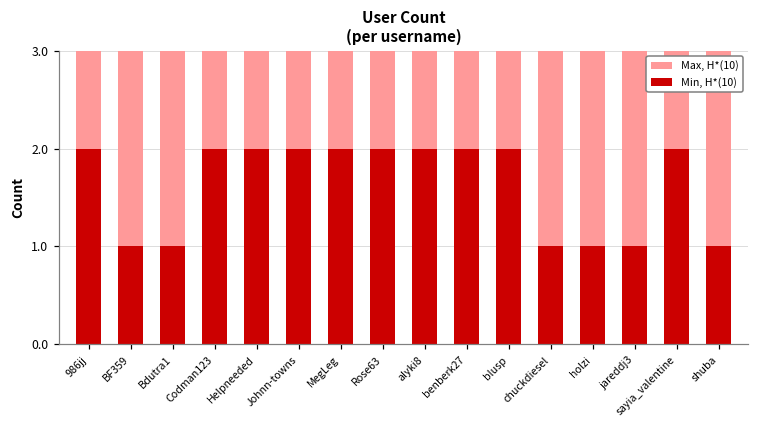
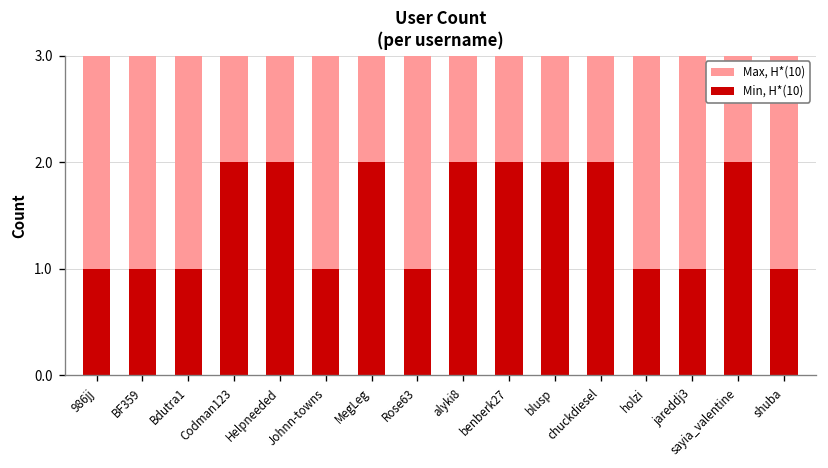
  {
    "Max, H*(10)": {
      "986jj": 3,
      "BF359": 3,
      "Bdutra1": 3,
      "Codman123": 3,
      "Helpneeded": 3,
      "Johnn-towns": 3,
      "MegLeg": 3,
      "Rose63": 3,
      "alyki8": 3,
      "benberk27": 3,
      "blusp": 3,
      "chuckdiesel": 3,
      "holzi": 3,
      "jareddj3": 3,
      "sayia_valentine": 3,
      "shuba": 3
    },
    "Min, H*(10)": {
-     "986jj": 2,
-     "Johnn-towns": 2,
-     "Rose63": 2,
-     "chuckdiesel": 1
+     "986jj": 1,
+     "Johnn-towns": 1,
+     "Rose63": 1,
+     "chuckdiesel": 2
    }
  }
